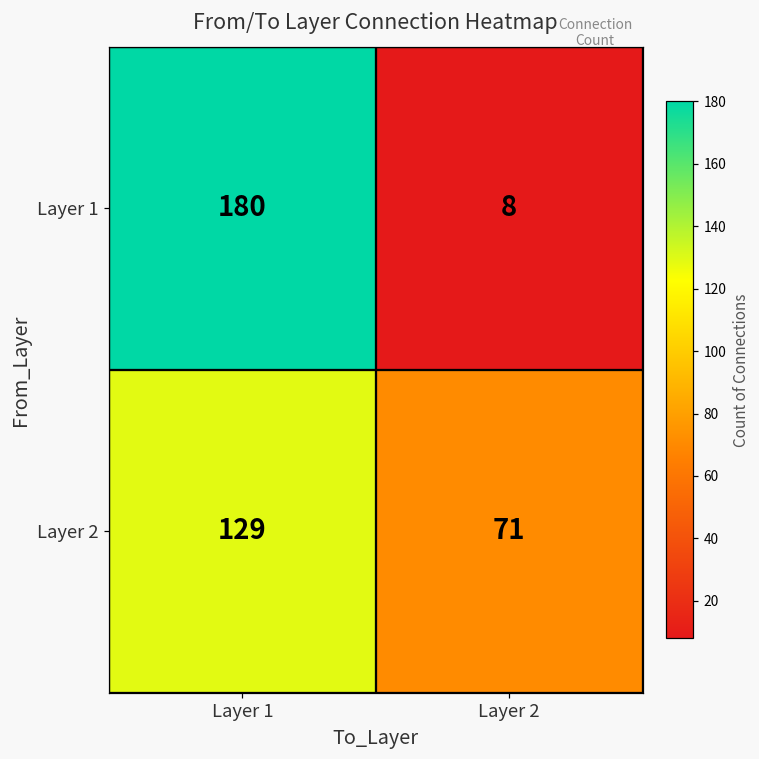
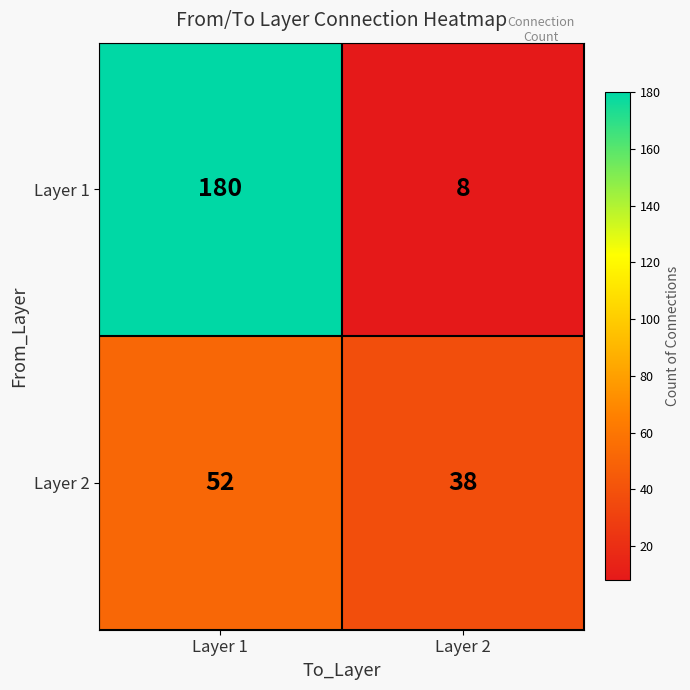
  {
    "Layer 1": {
      "Layer 1": 180,
      "Layer 2": 8
    },
    "Layer 2": {
-     "Layer 1": 129,
-     "Layer 2": 71
+     "Layer 1": 52,
+     "Layer 2": 38
    }
  }
